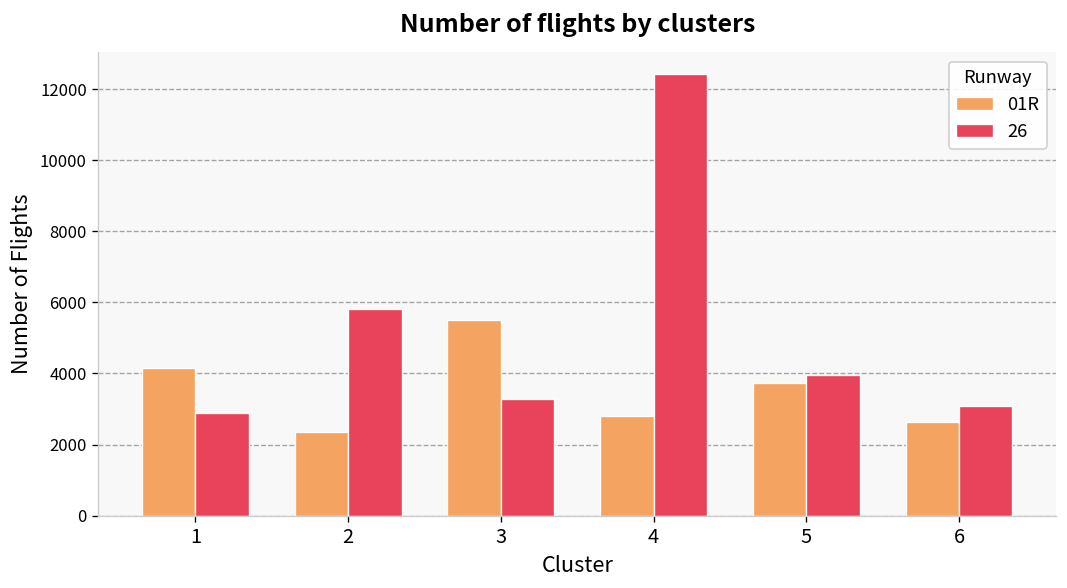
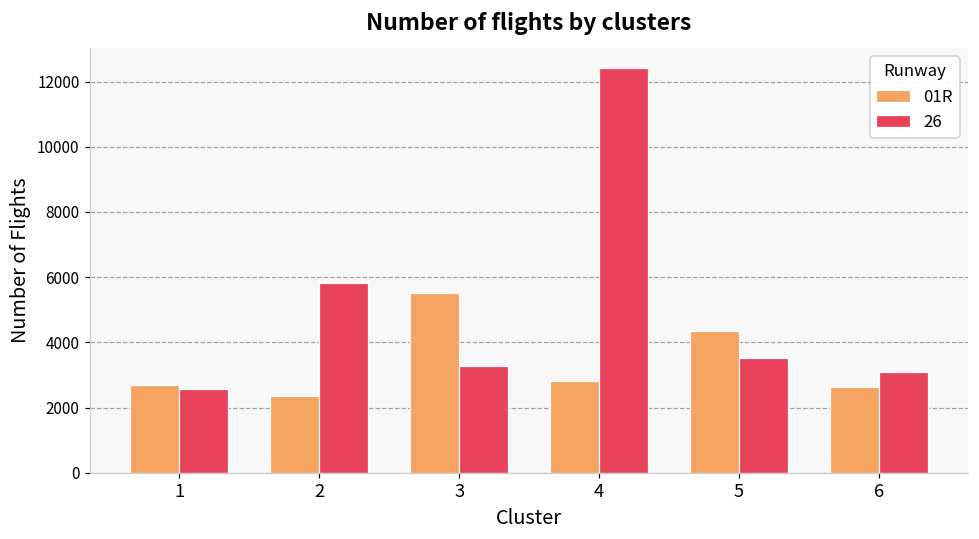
  {
    "01R": {
-     "1": 4100,
+     "1": 2700,
      "2": 2300,
      "3": 5500,
      "4": 2800,
-     "5": 3700,
+     "5": 4300,
      "6": 2600
    },
    "26": {
-     "1": 2900,
+     "1": 2600,
      "2": 5800,
      "3": 3300,
      "4": 12400,
-     "5": 4000,
+     "5": 3500,
      "6": 3100
    }
  }
